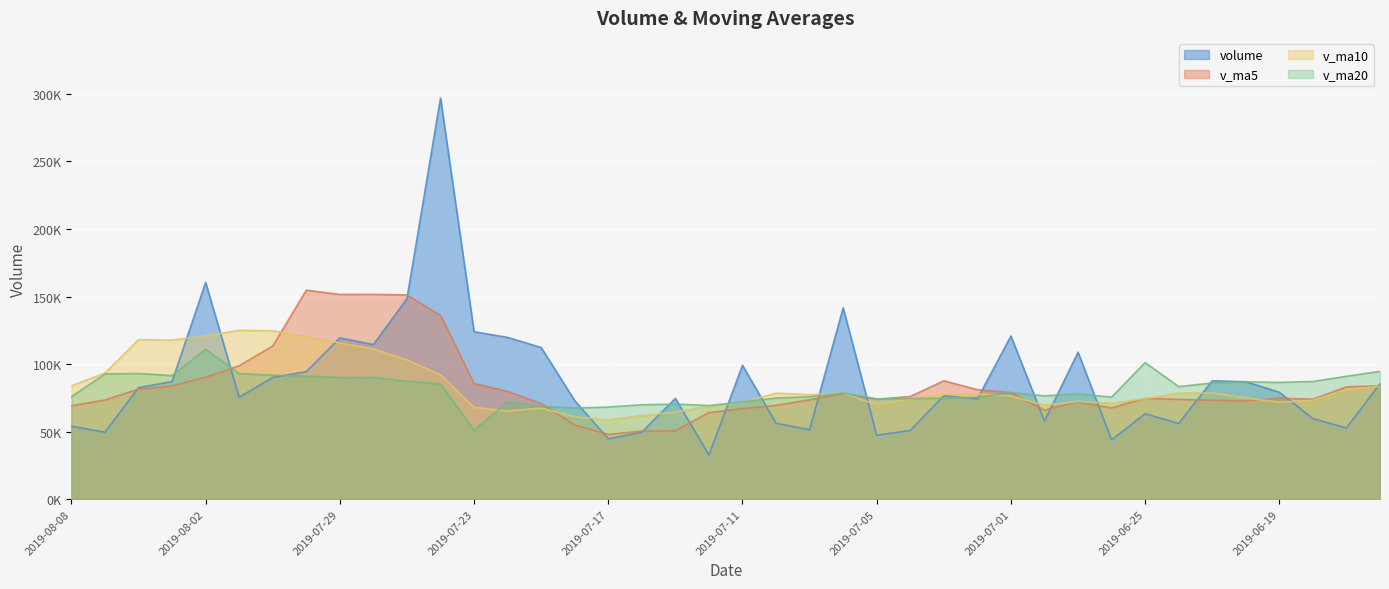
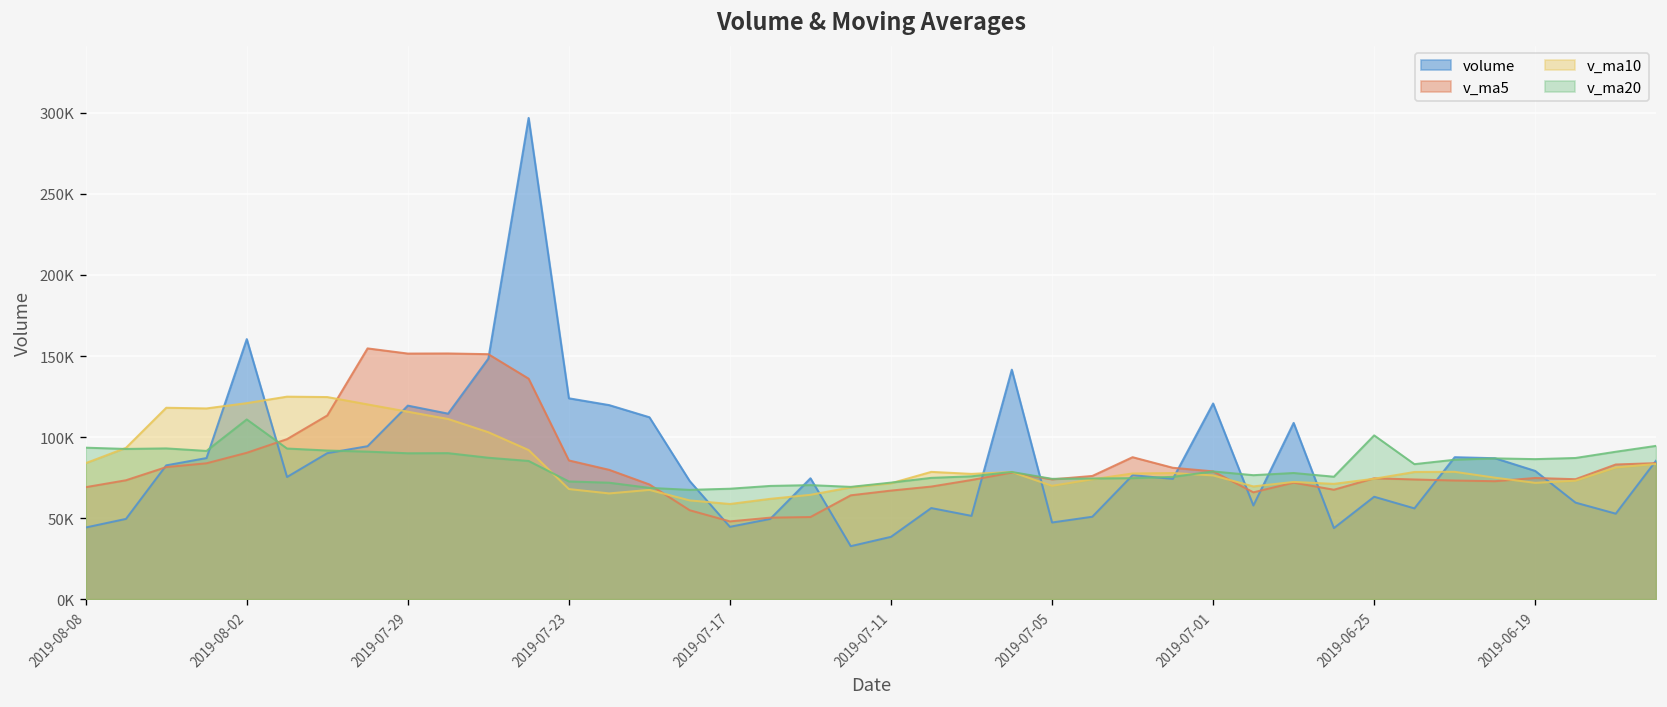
  {
    "volume": {
-     "2019-08-08": 54000,
+     "2019-08-08": 44000,
      "2019-08-02": 160000,
      "2019-07-29": 119000,
      "2019-07-23": 124000,
      "2019-07-17": 45000,
-     "2019-07-11": 99000,
+     "2019-07-11": 38000,
      "2019-07-05": 47000,
      "2019-07-01": 121000,
      "2019-06-25": 63000,
      "2019-06-19": 79000
    },
    "v_ma20": {
-     "2019-08-08": 76000,
+     "2019-08-08": 93000,
      "2019-08-02": 111000,
      "2019-07-29": 90000,
-     "2019-07-23": 51000,
+     "2019-07-23": 73000,
      "2019-07-17": 68000,
      "2019-06-25": 101000,
      "2019-06-19": 86000
    }
  }
